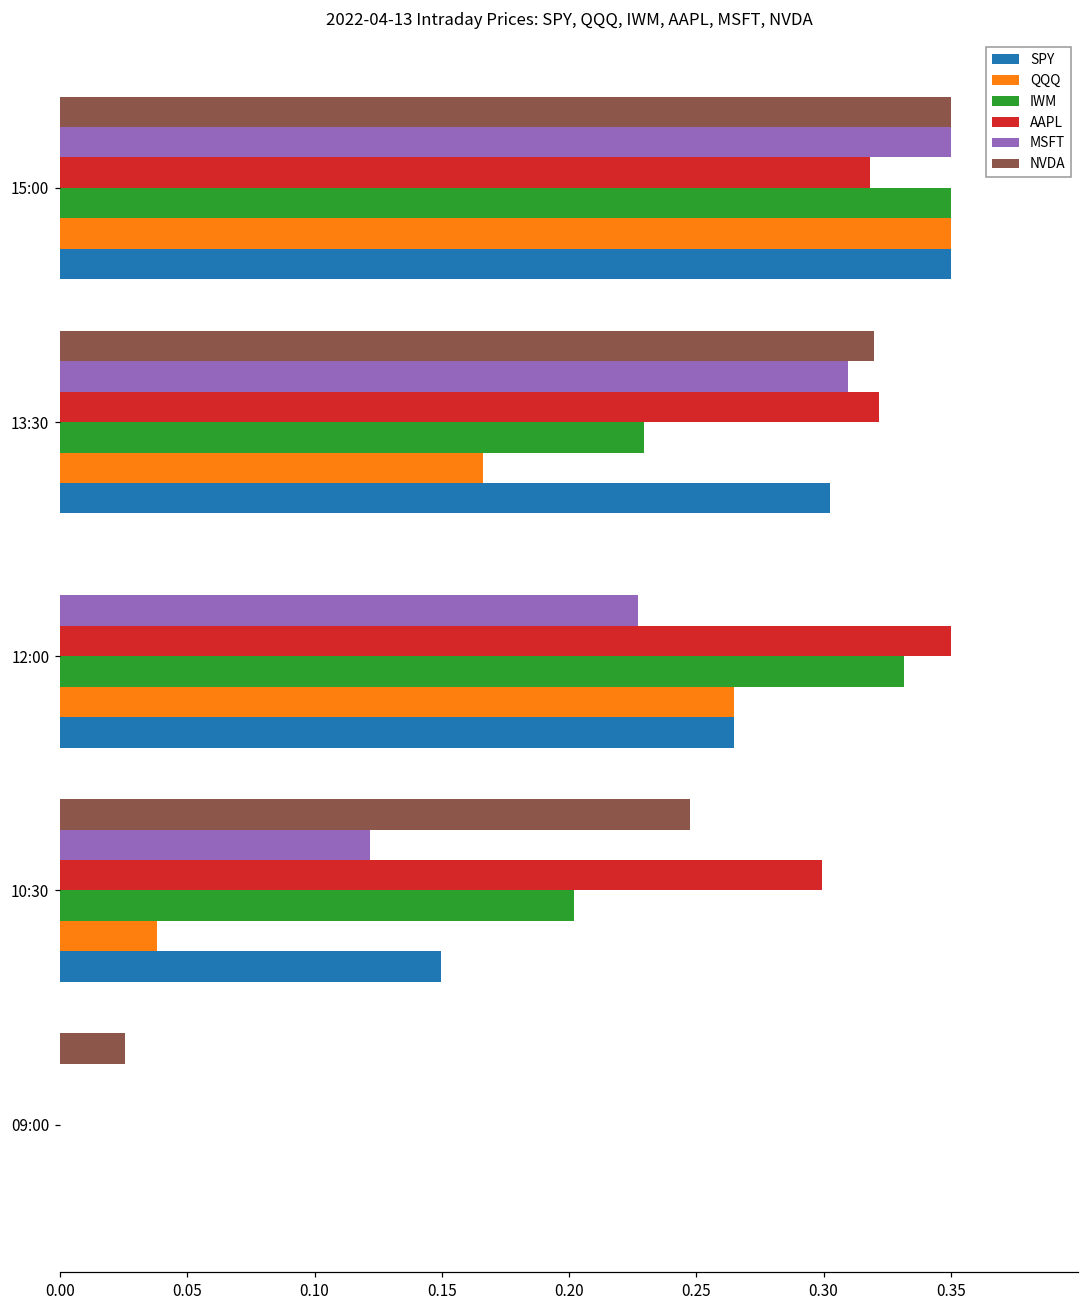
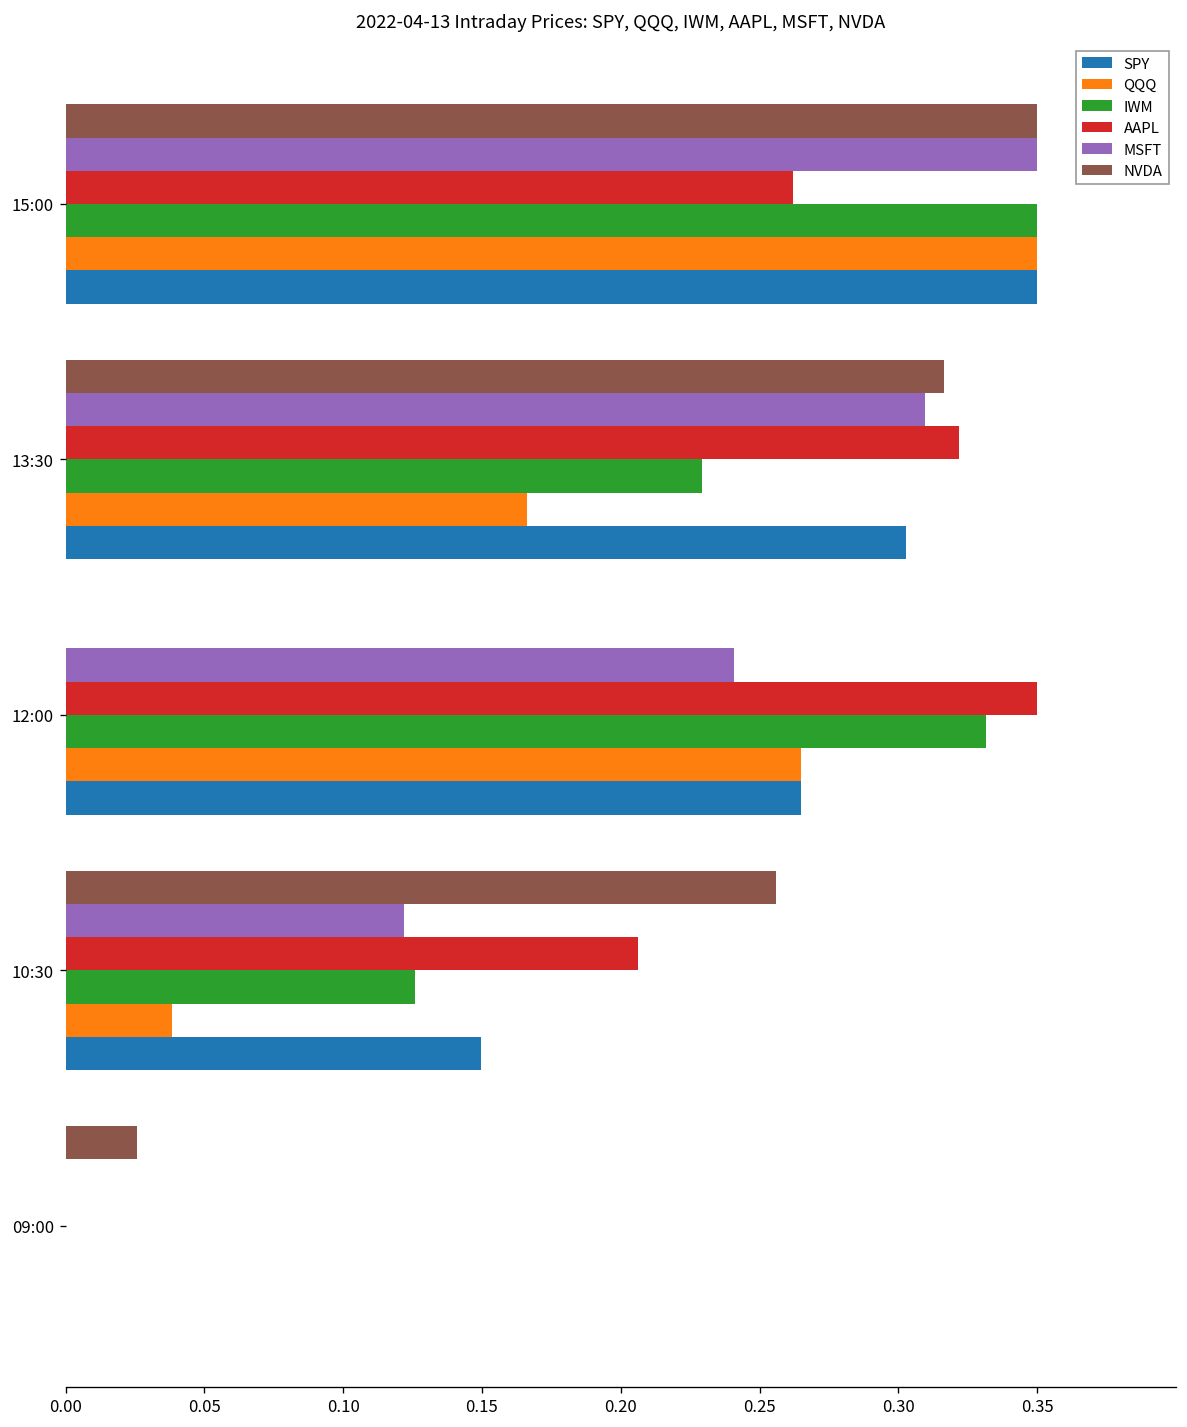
  {
    "SPY": {
      "15:00": 0.350,
      "13:30": 0.303,
      "12:00": 0.265,
      "10:30": 0.150,
      "09:00": 0.000
    },
    "QQQ": {
      "15:00": 0.350,
      "13:30": 0.166,
      "12:00": 0.265,
      "10:30": 0.038,
      "09:00": 0.000
    },
    "IWM": {
      "15:00": 0.350,
      "13:30": 0.229,
      "12:00": 0.332,
-     "10:30": 0.202,
+     "10:30": 0.126,
      "09:00": 0.000
    },
    "AAPL": {
-     "15:00": 0.318,
+     "15:00": 0.262,
      "13:30": 0.322,
      "12:00": 0.350,
-     "10:30": 0.300,
+     "10:30": 0.206,
      "09:00": 0.000
    },
    "MSFT": {
      "15:00": 0.350,
      "13:30": 0.310,
-     "12:00": 0.227,
+     "12:00": 0.241,
      "10:30": 0.122,
      "09:00": 0.000
    },
    "NVDA": {
      "15:00": 0.350,
-     "13:30": 0.320,
+     "13:30": 0.316,
      "12:00": 0.000,
-     "10:30": 0.248,
+     "10:30": 0.256,
      "09:00": 0.026
    }
  }
